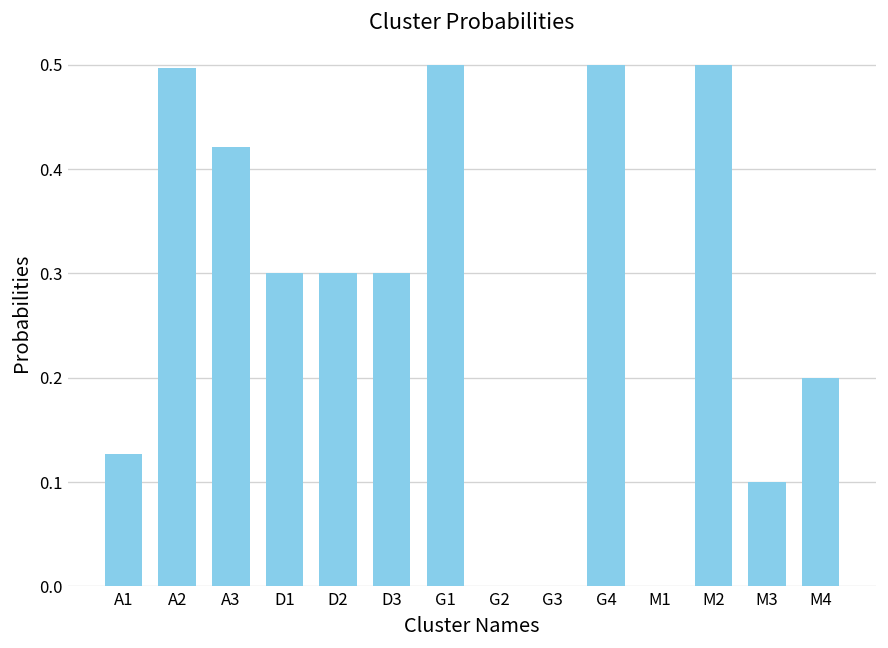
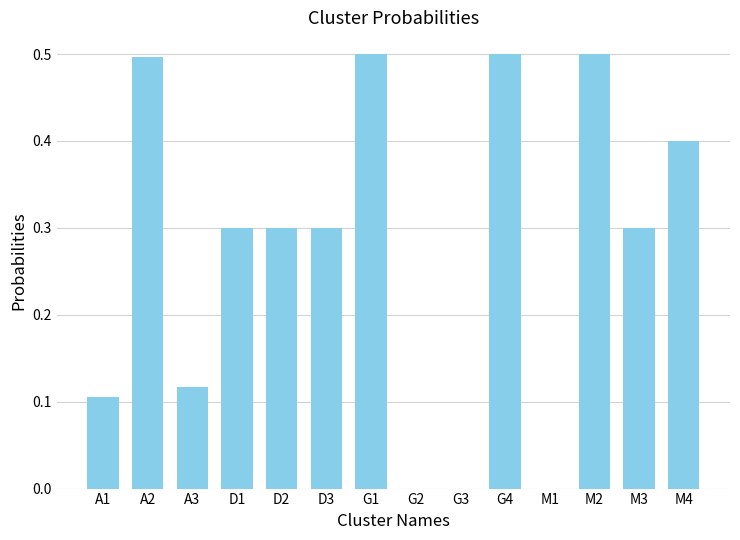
  {
-   "A1": 0.13,
+   "A1": 0.11,
    "A2": 0.50,
-   "A3": 0.42,
+   "A3": 0.12,
    "D1": 0.30,
    "D2": 0.30,
    "D3": 0.30,
    "G1": 0.50,
    "G2": 0.00,
    "G3": 0.00,
    "G4": 0.50,
    "M1": 0.00,
    "M2": 0.50,
-   "M3": 0.1,
-   "M4": 0.2
+   "M3": 0.3,
+   "M4": 0.4
  }
